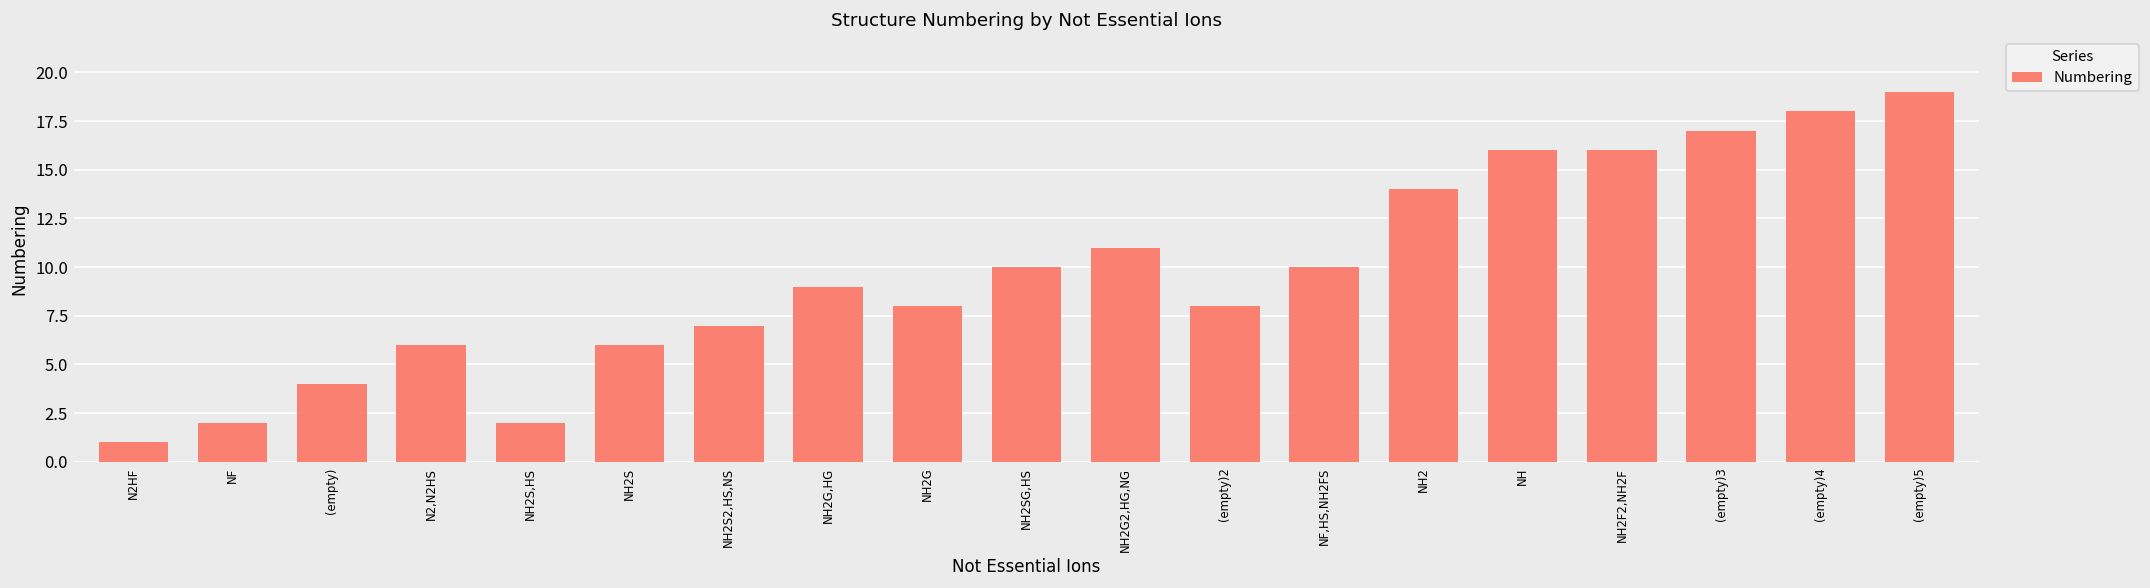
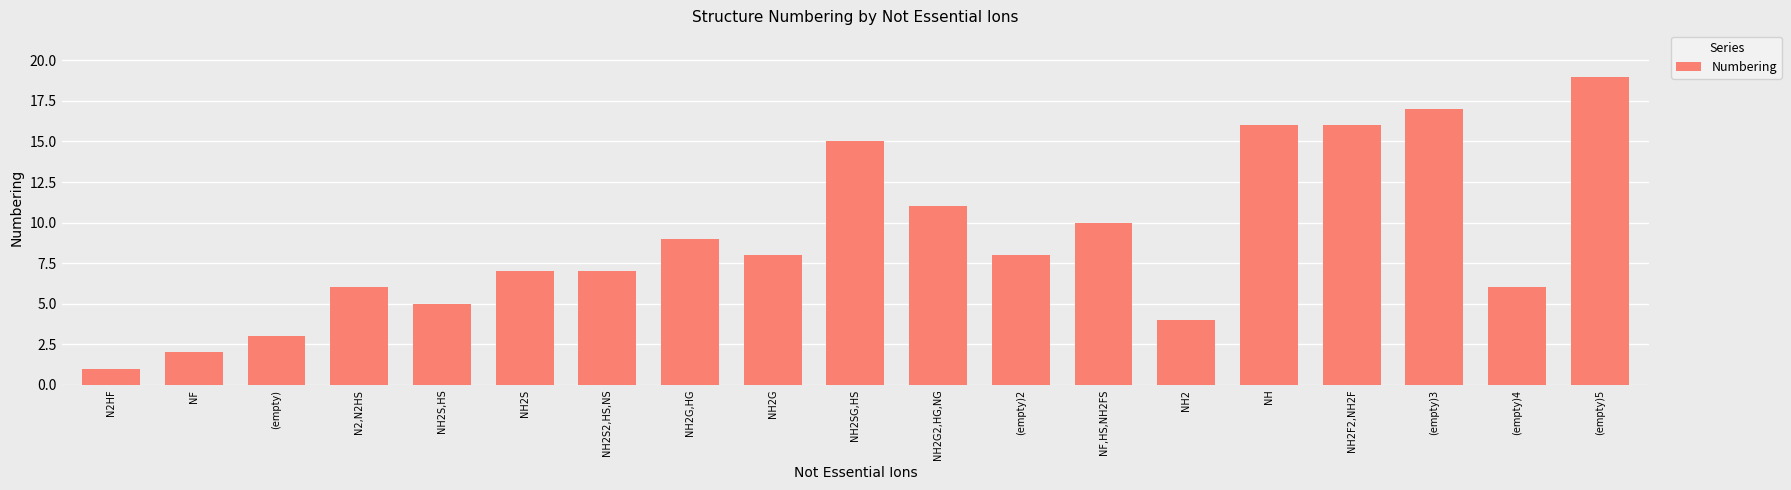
  {
    "N2HF": 1,
    "NF": 2,
-   "(empty)": 4,
+   "(empty)": 3,
    "N2,N2HS": 6,
-   "NH2S,HS": 2,
-   "NH2S": 6,
+   "NH2S,HS": 5,
+   "NH2S": 7,
    "NH2S2,HS,NS": 7,
    "NH2G,HG": 9,
    "NH2G": 8,
-   "NH2SG,HS": 10,
+   "NH2SG,HS": 15,
    "NH2G2,HG,NG": 11,
    "(empty)2": 8,
    "NF,HS,NH2FS": 10,
-   "NH2": 14,
+   "NH2": 4,
    "NH": 16,
    "NH2F2,NH2F": 16,
    "(empty)3": 17,
-   "(empty)4": 18,
+   "(empty)4": 6,
    "(empty)5": 19
  }
